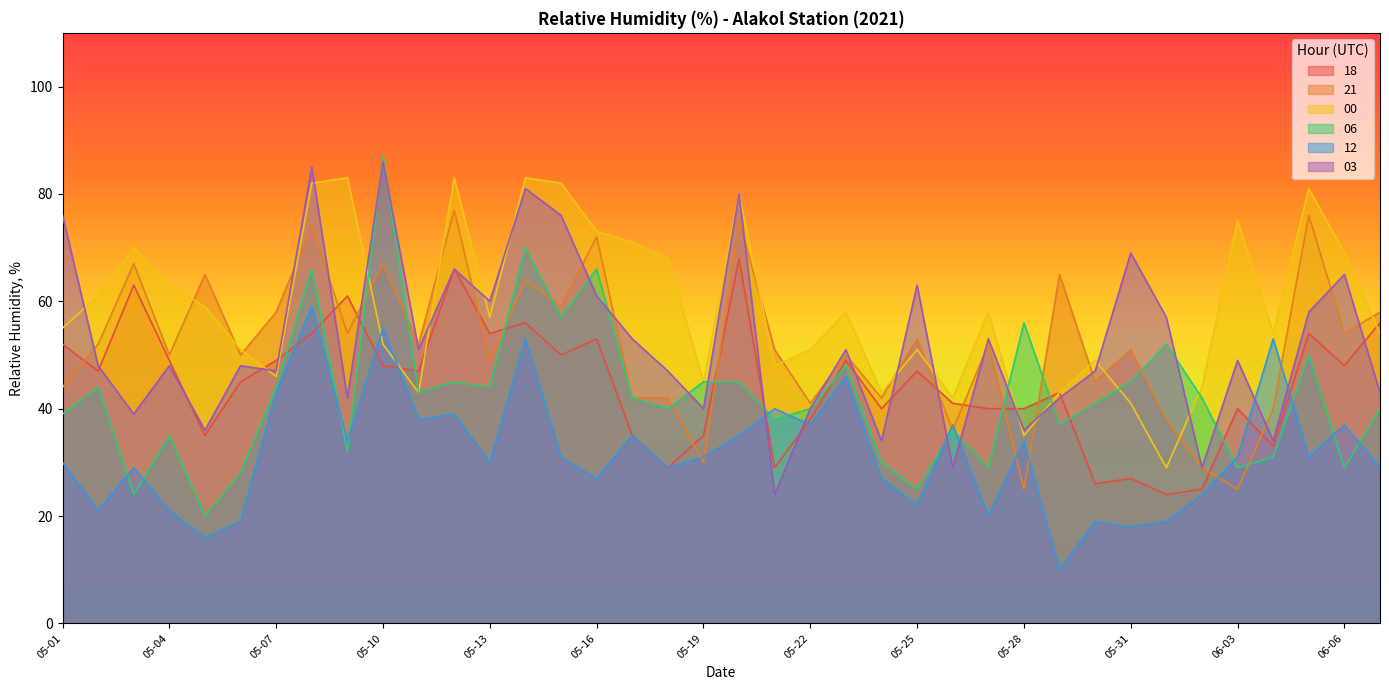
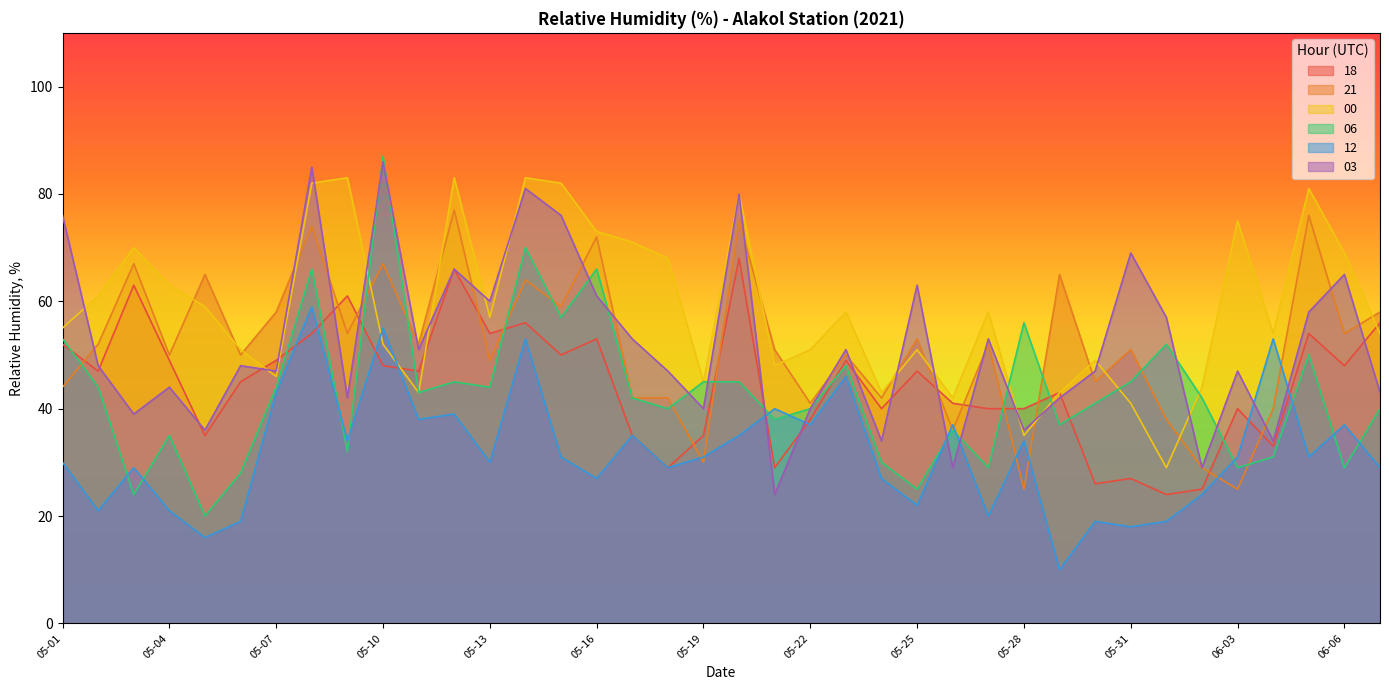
  {
    "06": {
-     "05-01": 39,
+     "05-01": 53,
      "05-04": 35,
      "05-07": 44,
      "05-10": 87,
      "05-13": 44,
      "05-16": 66,
      "05-25": 25,
      "05-28": 56,
      "05-31": 45,
      "06-03": 29,
      "06-06": 29
    },
    "12": {
      "05-01": 30,
      "05-04": 21,
      "05-07": 43,
      "05-10": 55,
      "05-13": 30,
      "05-16": 27,
      "05-19": 31,
      "05-22": 37,
      "05-25": 22,
      "05-28": 34,
      "05-31": 18,
      "06-03": 31,
      "06-06": 37
    },
    "03": {
      "05-01": 76,
-     "05-04": 48,
+     "05-04": 44,
      "05-07": 47,
      "05-10": 86,
      "05-13": 60,
      "05-16": 61,
      "05-19": 40,
      "05-25": 63,
      "05-28": 36,
      "05-31": 69,
-     "06-03": 49,
+     "06-03": 47,
      "06-06": 65
    }
  }
